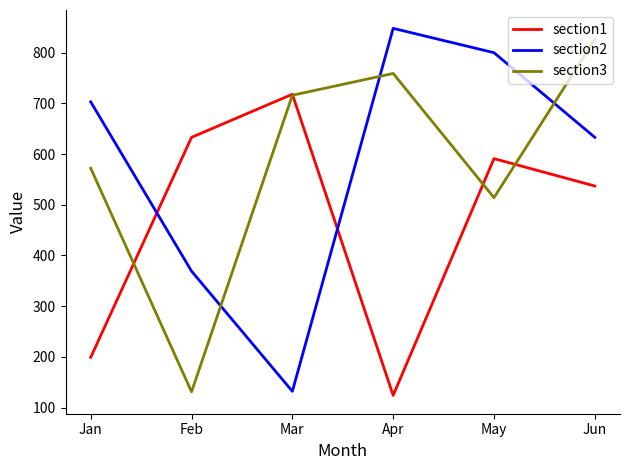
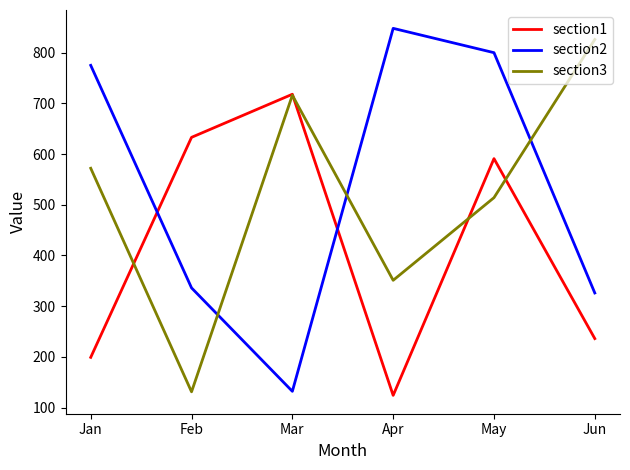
  {
    "section1": {
      "Jan": 200,
      "Feb": 630,
      "Apr": 120,
      "May": 590,
-     "Jun": 540
+     "Jun": 240
    },
    "section2": {
-     "Jan": 700,
-     "Feb": 370,
+     "Jan": 780,
+     "Feb": 340,
      "Mar": 130,
      "Apr": 850,
      "May": 800,
-     "Jun": 630
+     "Jun": 330
    },
    "section3": {
      "Jan": 570,
      "Feb": 130,
-     "Apr": 760,
+     "Apr": 350,
      "May": 510
    }
  }
